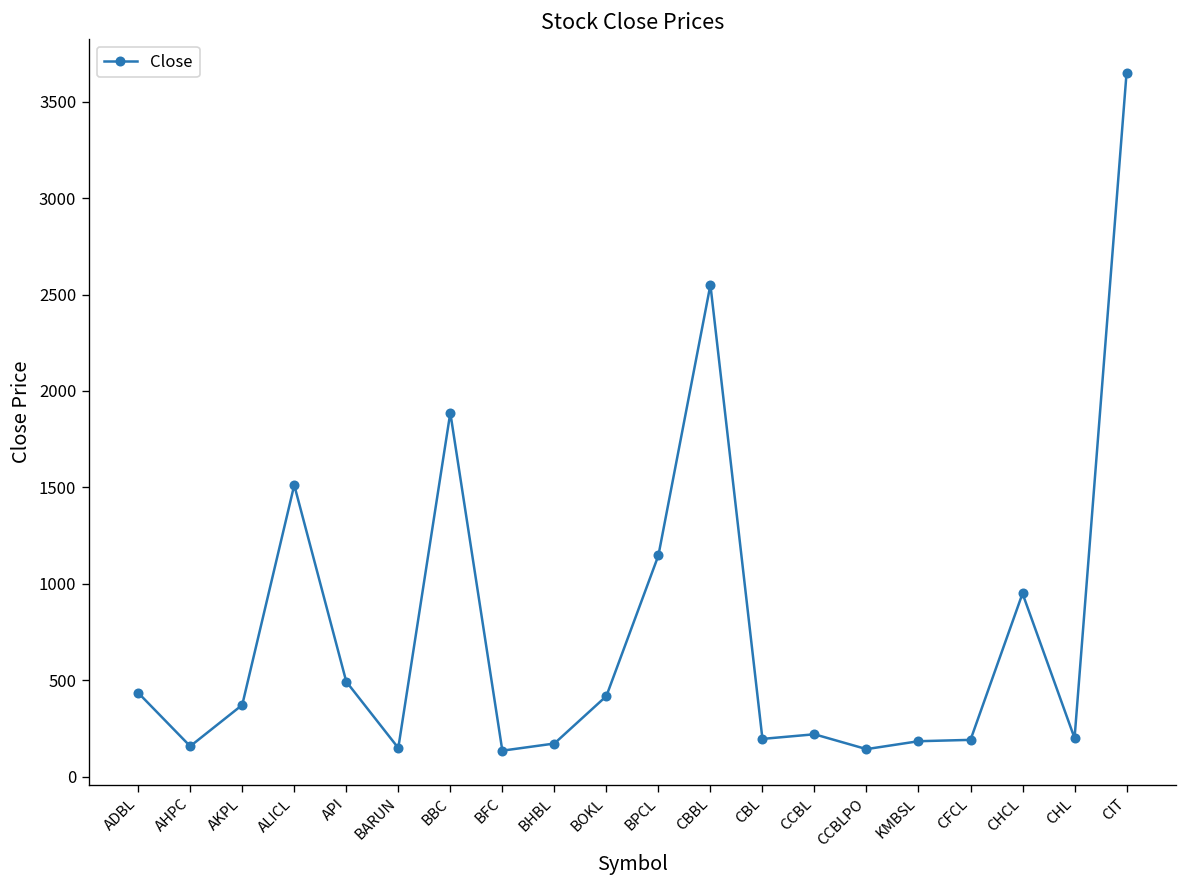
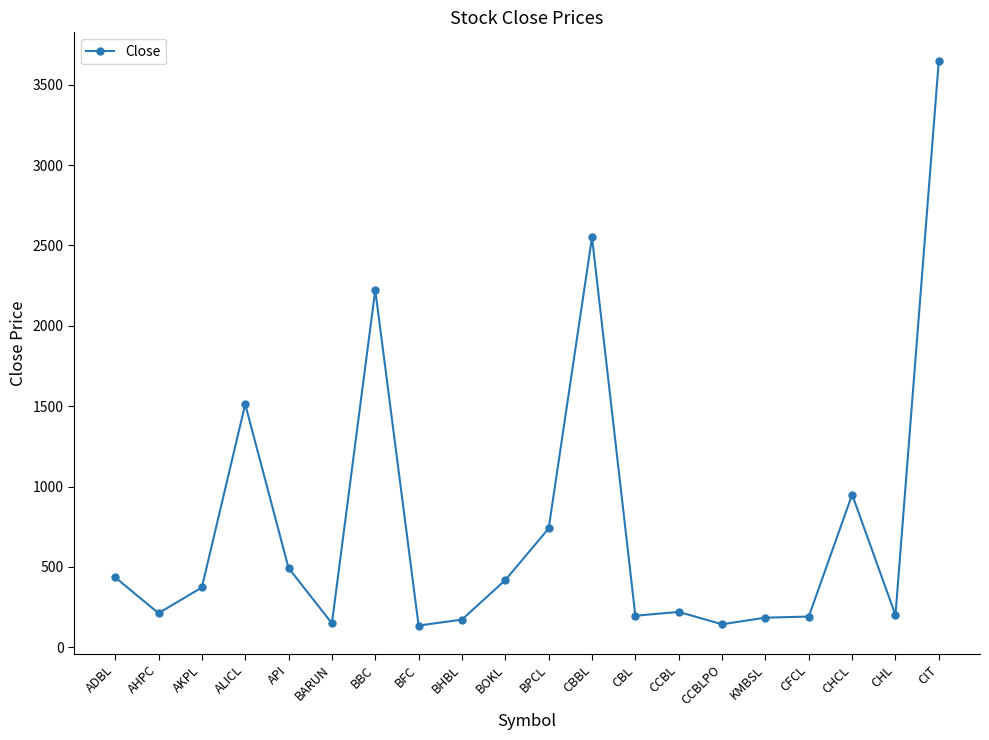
  {
    "ADBL": 440,
-   "AHPC": 160,
+   "AHPC": 210,
    "AKPL": 370,
    "ALICL": 1510,
    "API": 490,
    "BARUN": 150,
-   "BBC": 1890,
+   "BBC": 2220,
    "BFC": 140,
    "BHBL": 170,
    "BOKL": 420,
-   "BPCL": 1150,
+   "BPCL": 740,
    "CBBL": 2550,
    "CBL": 200,
    "CCBL": 220,
    "CCBLPO": 140,
    "KMBSL": 180,
    "CFCL": 190,
    "CHCL": 950,
    "CHL": 200,
    "CIT": 3650
  }
